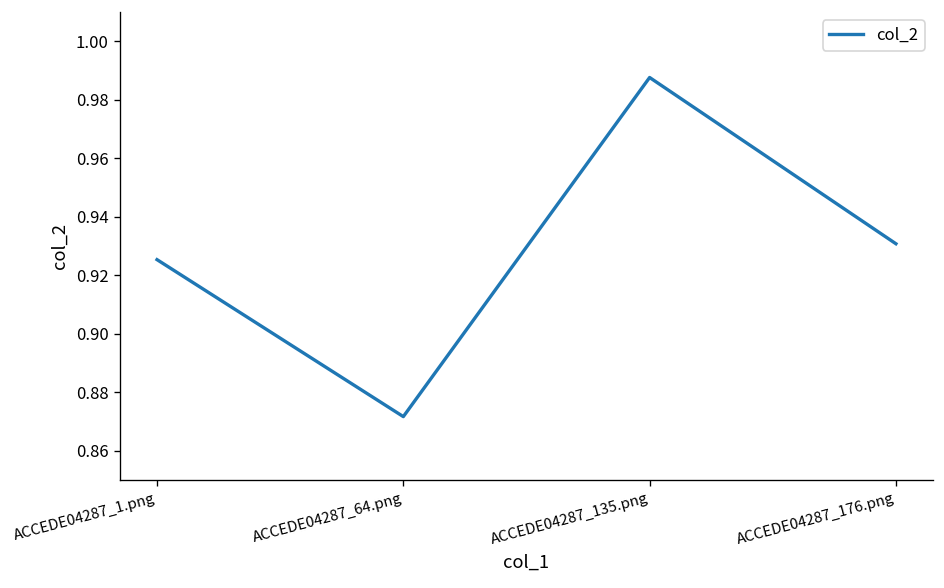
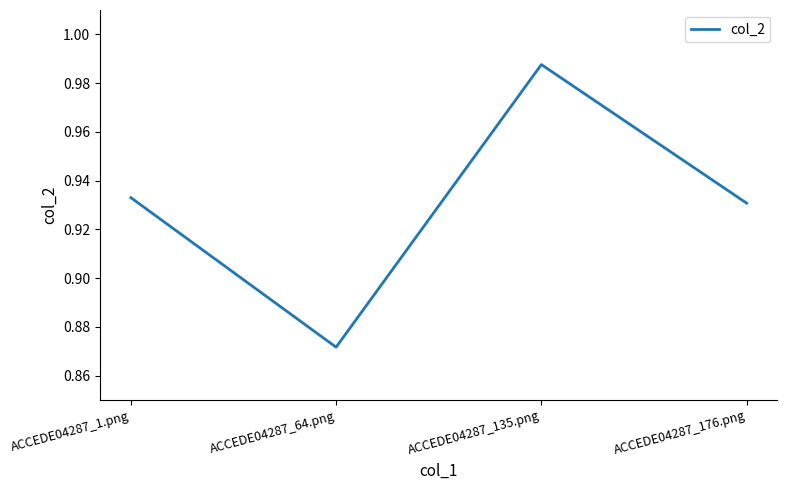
  {
-   "ACCEDE04287_1.png": 0.925,
+   "ACCEDE04287_1.png": 0.933,
    "ACCEDE04287_64.png": 0.872,
    "ACCEDE04287_135.png": 0.988,
    "ACCEDE04287_176.png": 0.931
  }
